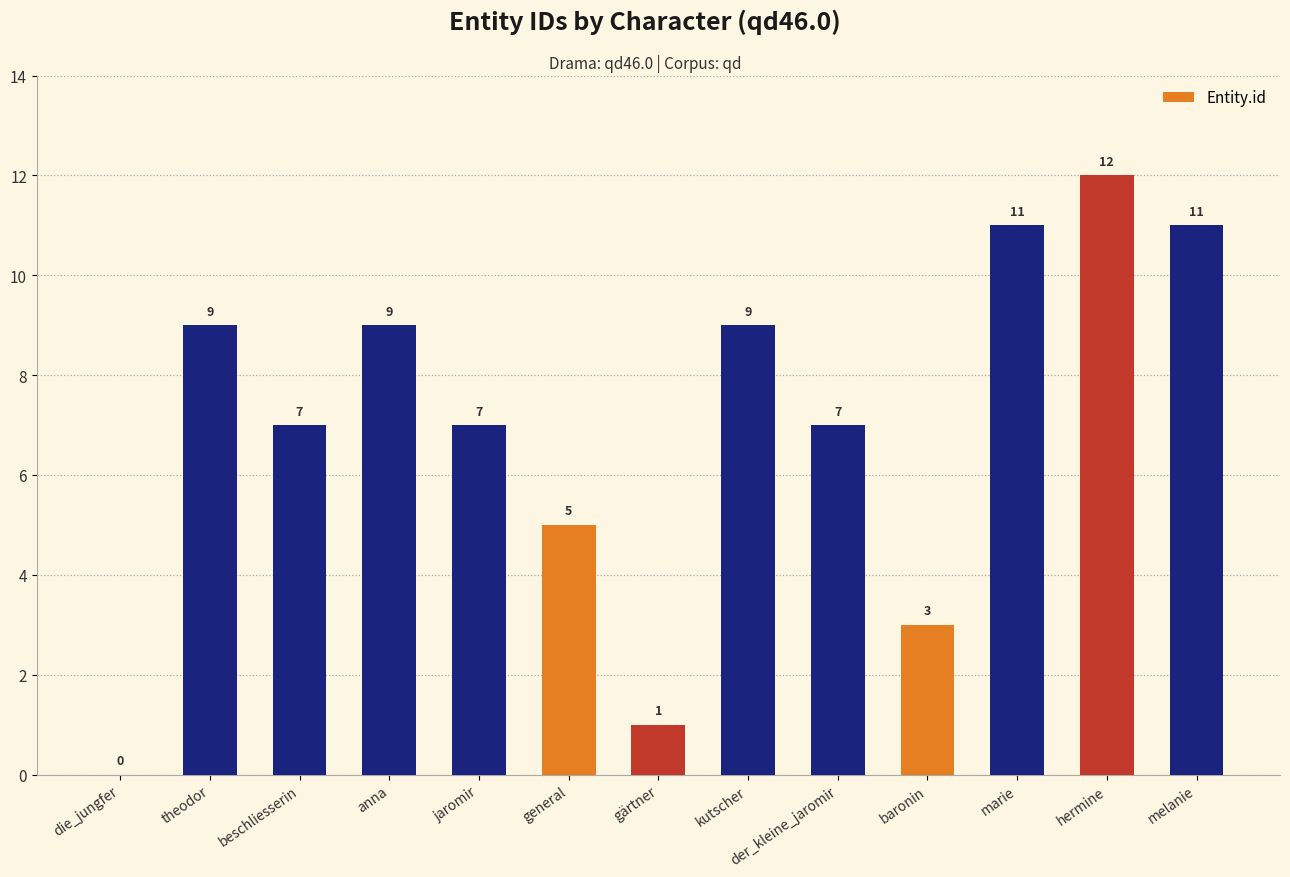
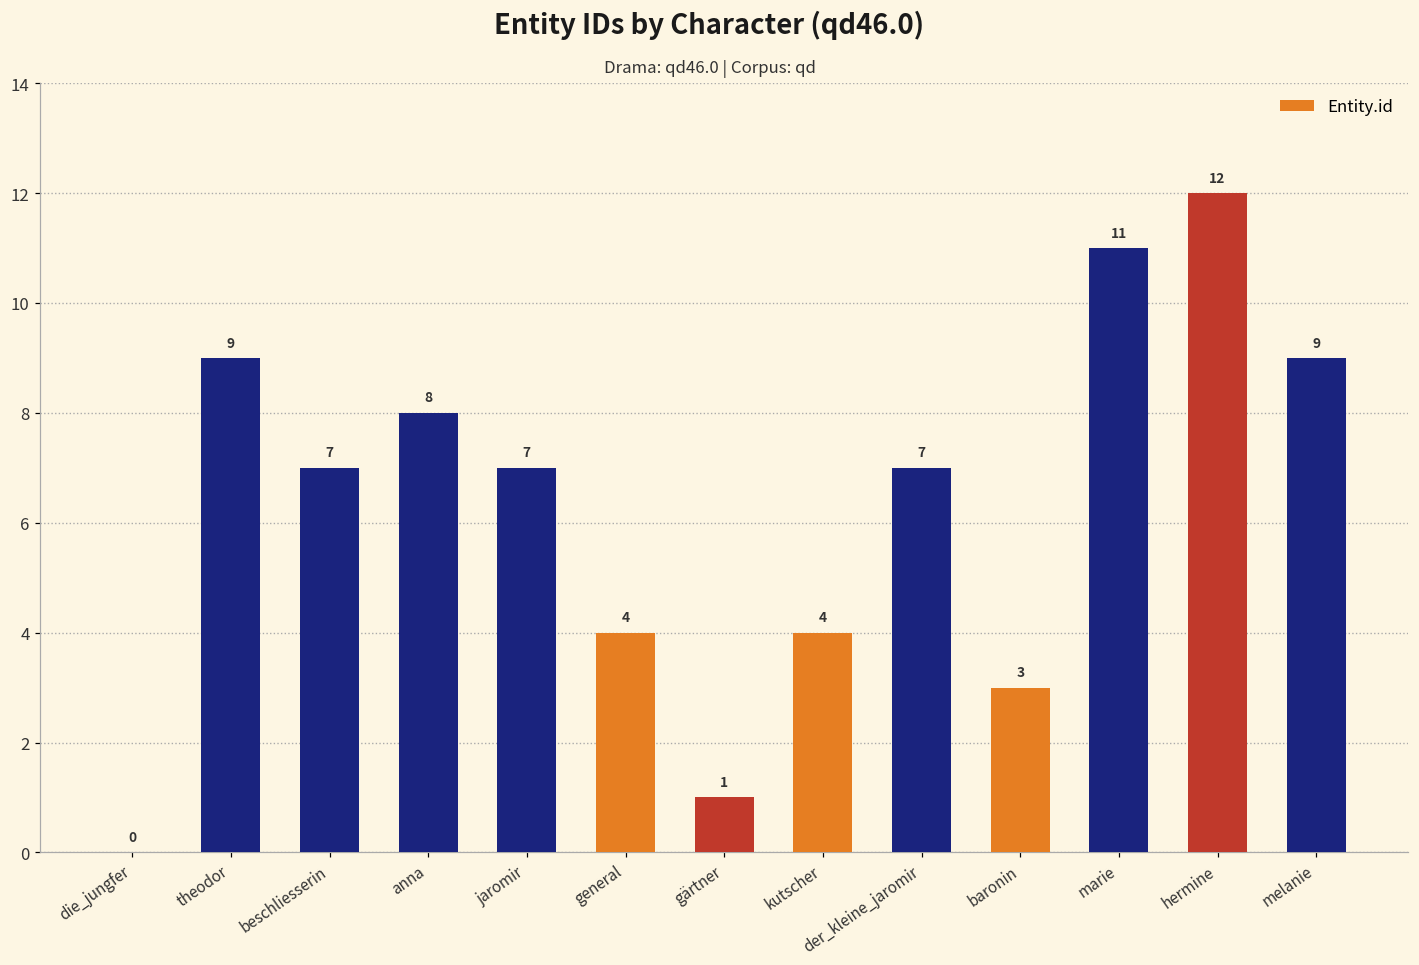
  {
    "die_jungfer": 0,
    "theodor": 9,
    "beschliesserin": 7,
-   "anna": 9,
+   "anna": 8,
    "jaromir": 7,
-   "general": 5,
+   "general": 4,
    "gärtner": 1,
-   "kutscher": 9,
+   "kutscher": 4,
    "der_kleine_jaromir": 7,
    "baronin": 3,
    "marie": 11,
    "hermine": 12,
-   "melanie": 11
+   "melanie": 9
  }
